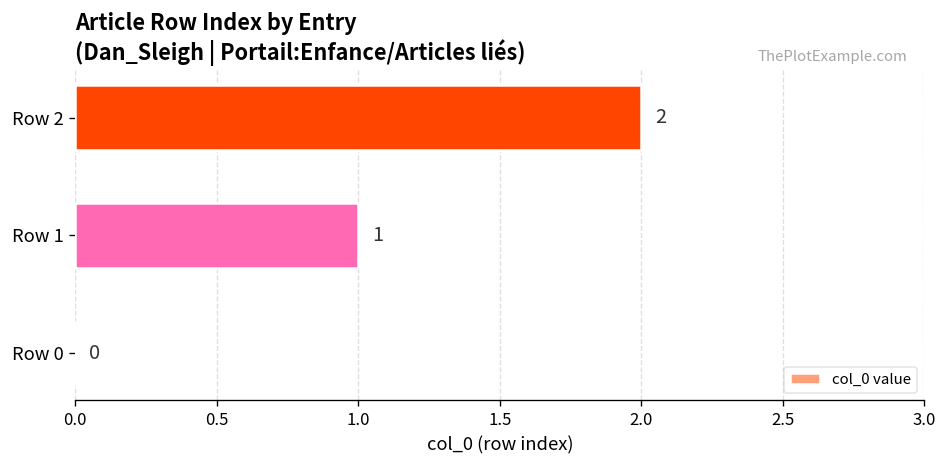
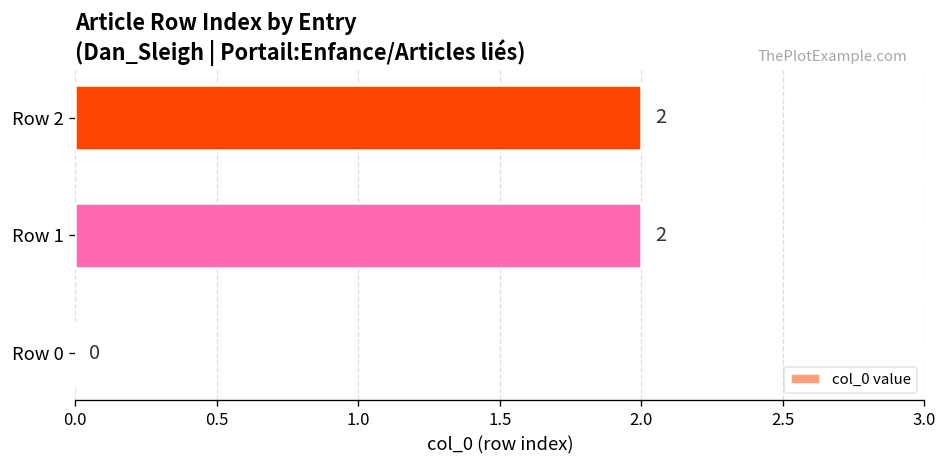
  {
    "Row 2": 2,
-   "Row 1": 1,
+   "Row 1": 2,
    "Row 0": 0
  }
